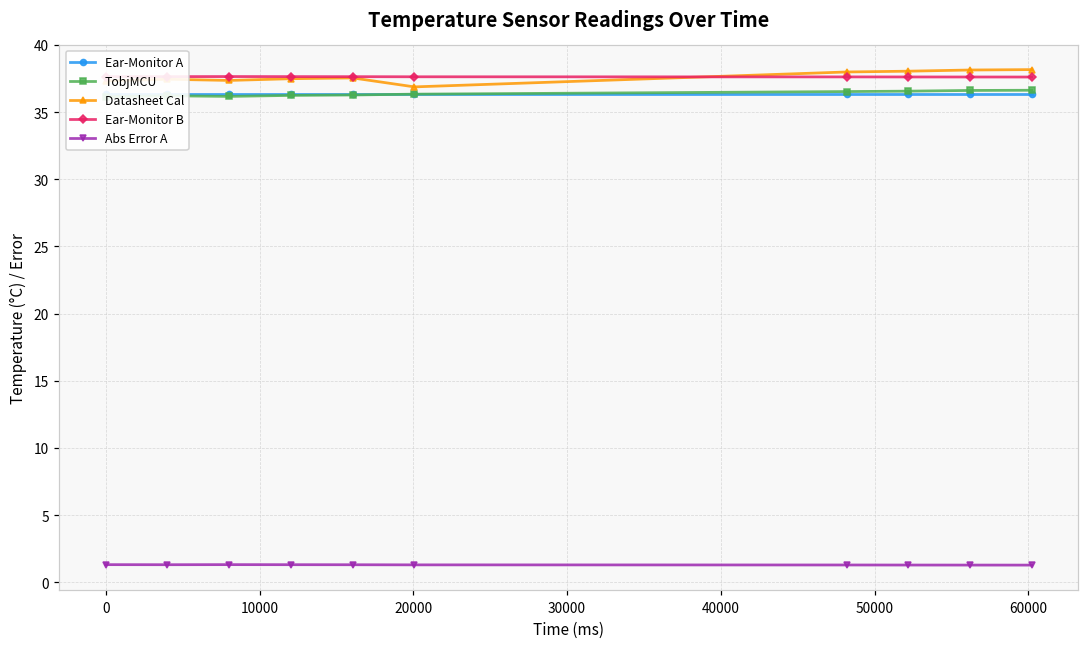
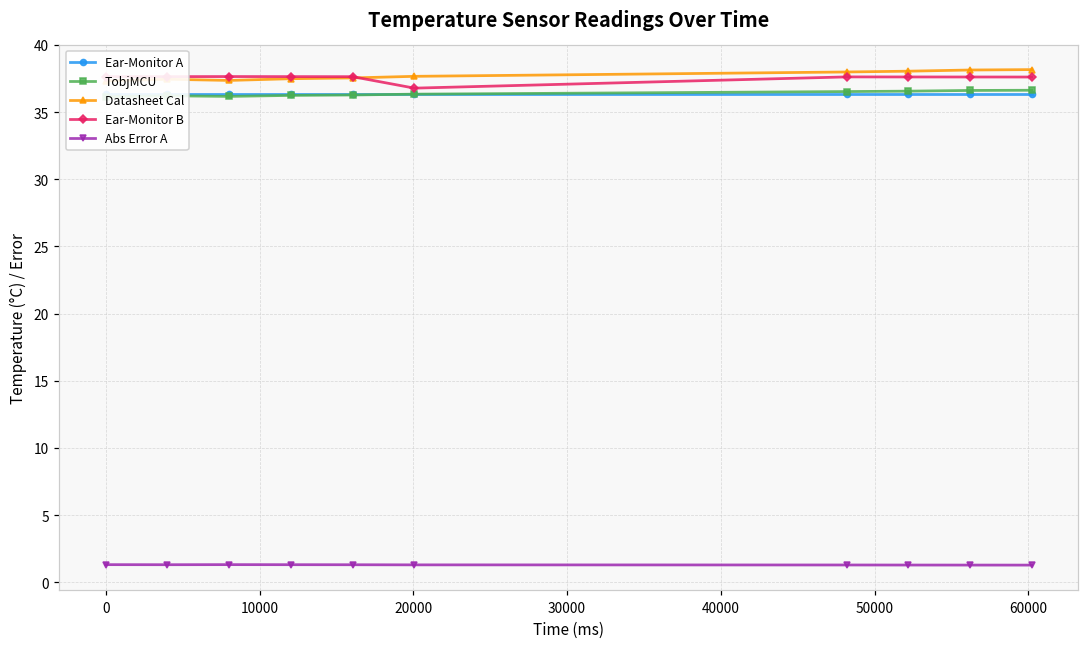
  {
    "Datasheet Cal": {
-     "20000": 36.9
+     "20000": 37.7
    },
    "Ear-Monitor B": {
-     "20000": 37.6
+     "20000": 36.8
    },
    "Abs Error A": {
      "0": 1.3,
      "20000": 1.3
    }
  }
